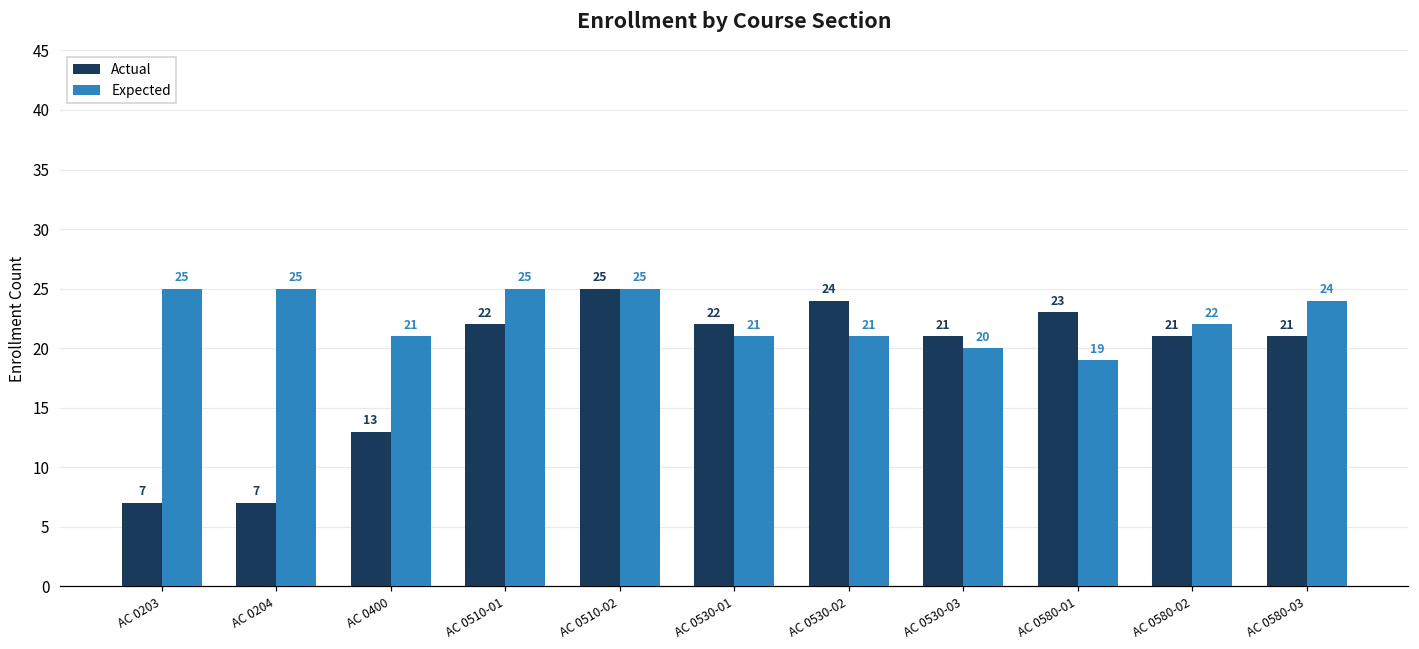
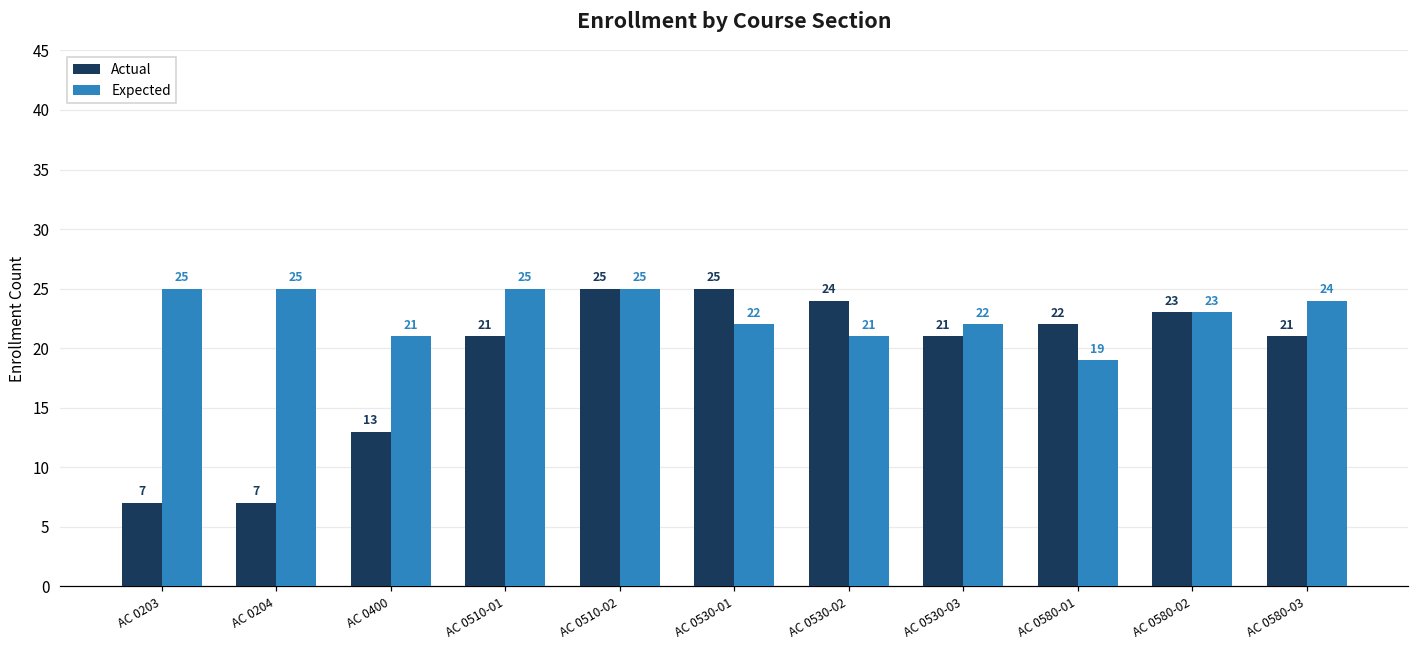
  {
    "Actual": {
      "AC 0203": 7,
      "AC 0204": 7,
      "AC 0400": 13,
-     "AC 0510-01": 22,
+     "AC 0510-01": 21,
      "AC 0510-02": 25,
-     "AC 0530-01": 22,
+     "AC 0530-01": 25,
      "AC 0530-02": 24,
      "AC 0530-03": 21,
-     "AC 0580-01": 23,
-     "AC 0580-02": 21,
+     "AC 0580-01": 22,
+     "AC 0580-02": 23,
      "AC 0580-03": 21
    },
    "Expected": {
      "AC 0203": 25,
      "AC 0204": 25,
      "AC 0400": 21,
      "AC 0510-01": 25,
      "AC 0510-02": 25,
-     "AC 0530-01": 21,
+     "AC 0530-01": 22,
      "AC 0530-02": 21,
-     "AC 0530-03": 20,
+     "AC 0530-03": 22,
      "AC 0580-01": 19,
-     "AC 0580-02": 22,
+     "AC 0580-02": 23,
      "AC 0580-03": 24
    }
  }
